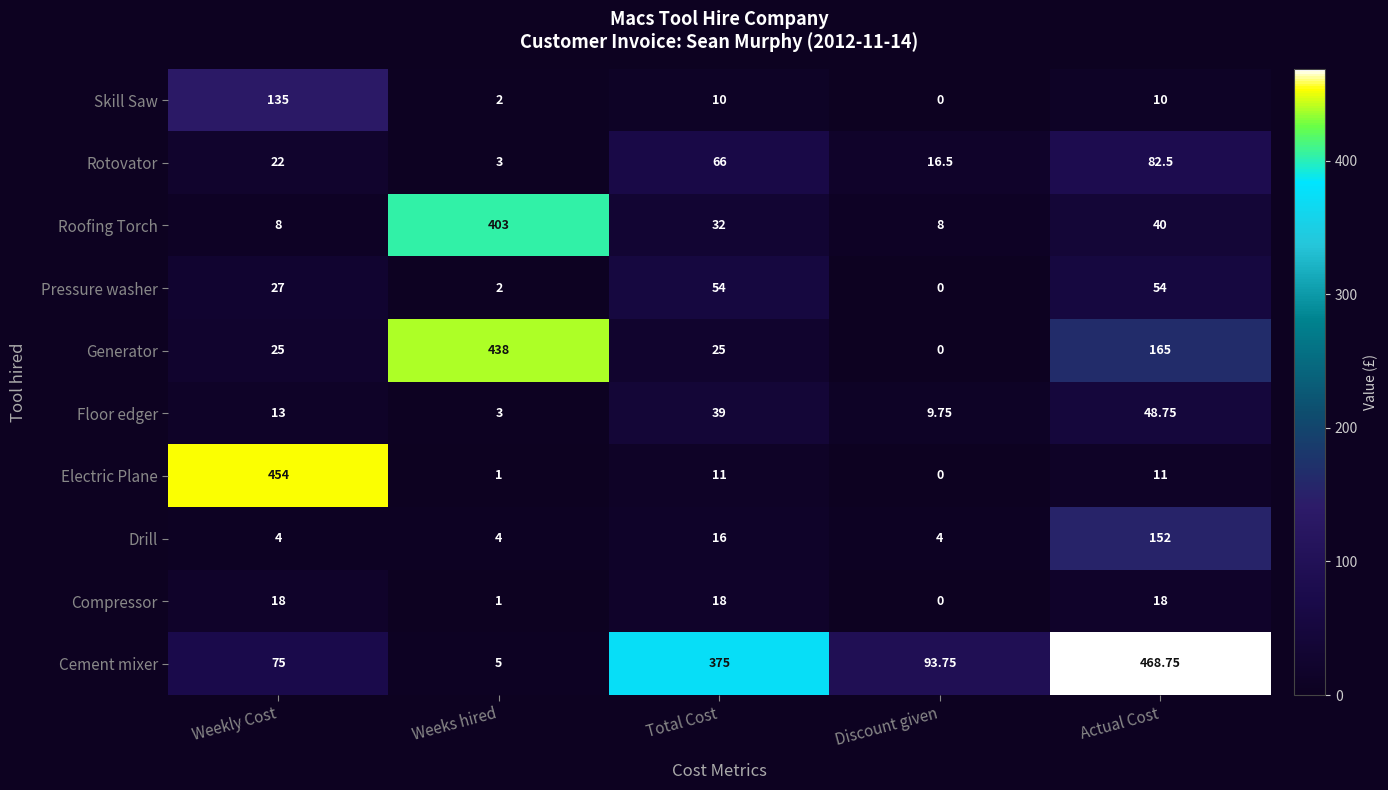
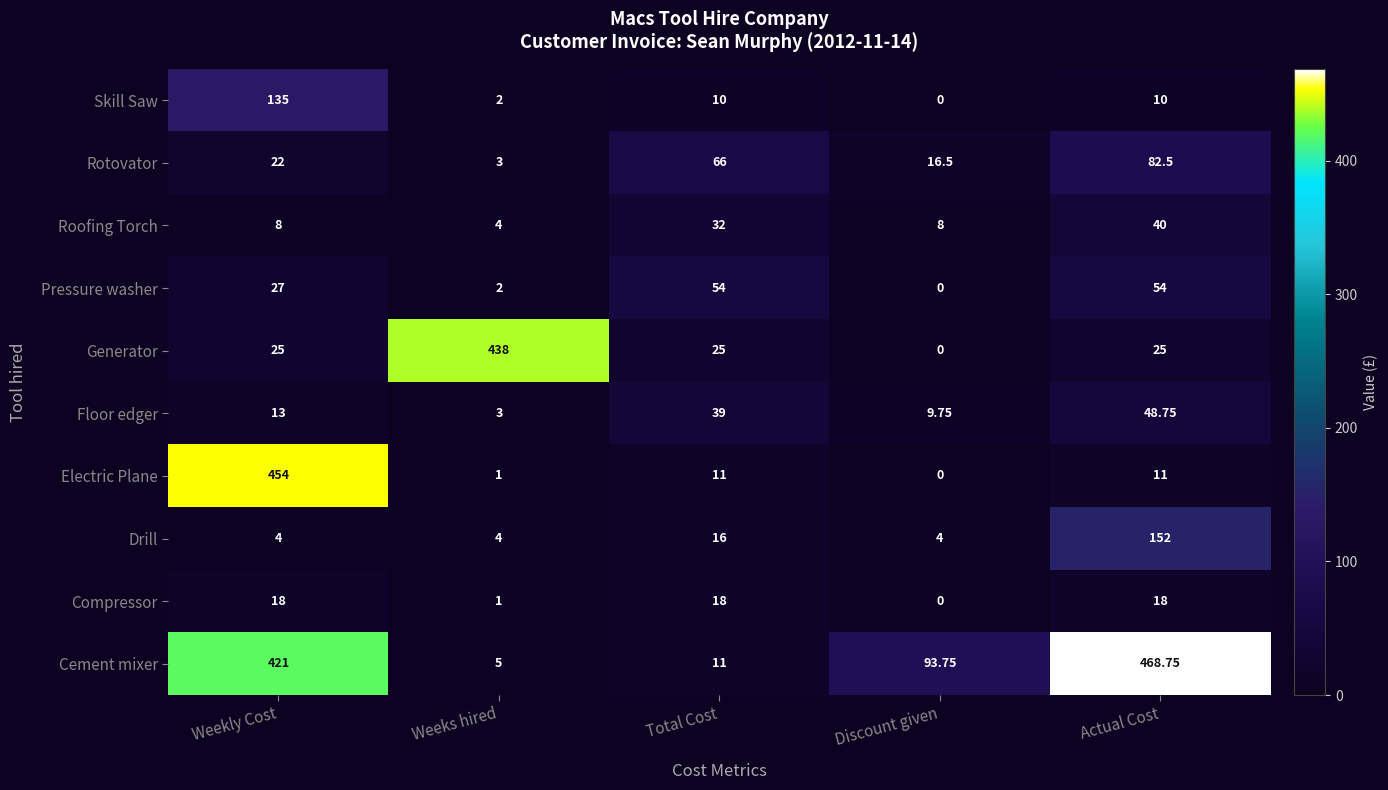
  {
    "Skill Saw": {
      "Weekly Cost": 135,
      "Weeks hired": 2,
      "Total Cost": 10,
      "Discount given": 0,
      "Actual Cost": 10
    },
    "Rotovator": {
      "Weekly Cost": 22,
      "Weeks hired": 3,
      "Total Cost": 66,
      "Discount given": 16.5,
      "Actual Cost": 82.5
    },
    "Roofing Torch": {
      "Weekly Cost": 8,
-     "Weeks hired": 403,
+     "Weeks hired": 4,
      "Total Cost": 32,
      "Discount given": 8,
      "Actual Cost": 40
    },
    "Pressure washer": {
      "Weekly Cost": 27,
      "Weeks hired": 2,
      "Total Cost": 54,
      "Discount given": 0,
      "Actual Cost": 54
    },
    "Generator": {
      "Weekly Cost": 25,
      "Weeks hired": 438,
      "Total Cost": 25,
      "Discount given": 0,
-     "Actual Cost": 165
+     "Actual Cost": 25
    },
    "Floor edger": {
      "Weekly Cost": 13,
      "Weeks hired": 3,
      "Total Cost": 39,
      "Discount given": 9.75,
      "Actual Cost": 48.75
    },
    "Electric Plane": {
      "Weekly Cost": 454,
      "Weeks hired": 1,
      "Total Cost": 11,
      "Discount given": 0,
      "Actual Cost": 11
    },
    "Drill": {
      "Weekly Cost": 4,
      "Weeks hired": 4,
      "Total Cost": 16,
      "Discount given": 4,
      "Actual Cost": 152
    },
    "Compressor": {
      "Weekly Cost": 18,
      "Weeks hired": 1,
      "Total Cost": 18,
      "Discount given": 0,
      "Actual Cost": 18
    },
    "Cement mixer": {
-     "Weekly Cost": 75,
+     "Weekly Cost": 421,
      "Weeks hired": 5,
-     "Total Cost": 375,
+     "Total Cost": 11,
      "Discount given": 93.75,
      "Actual Cost": 468.75
    }
  }
